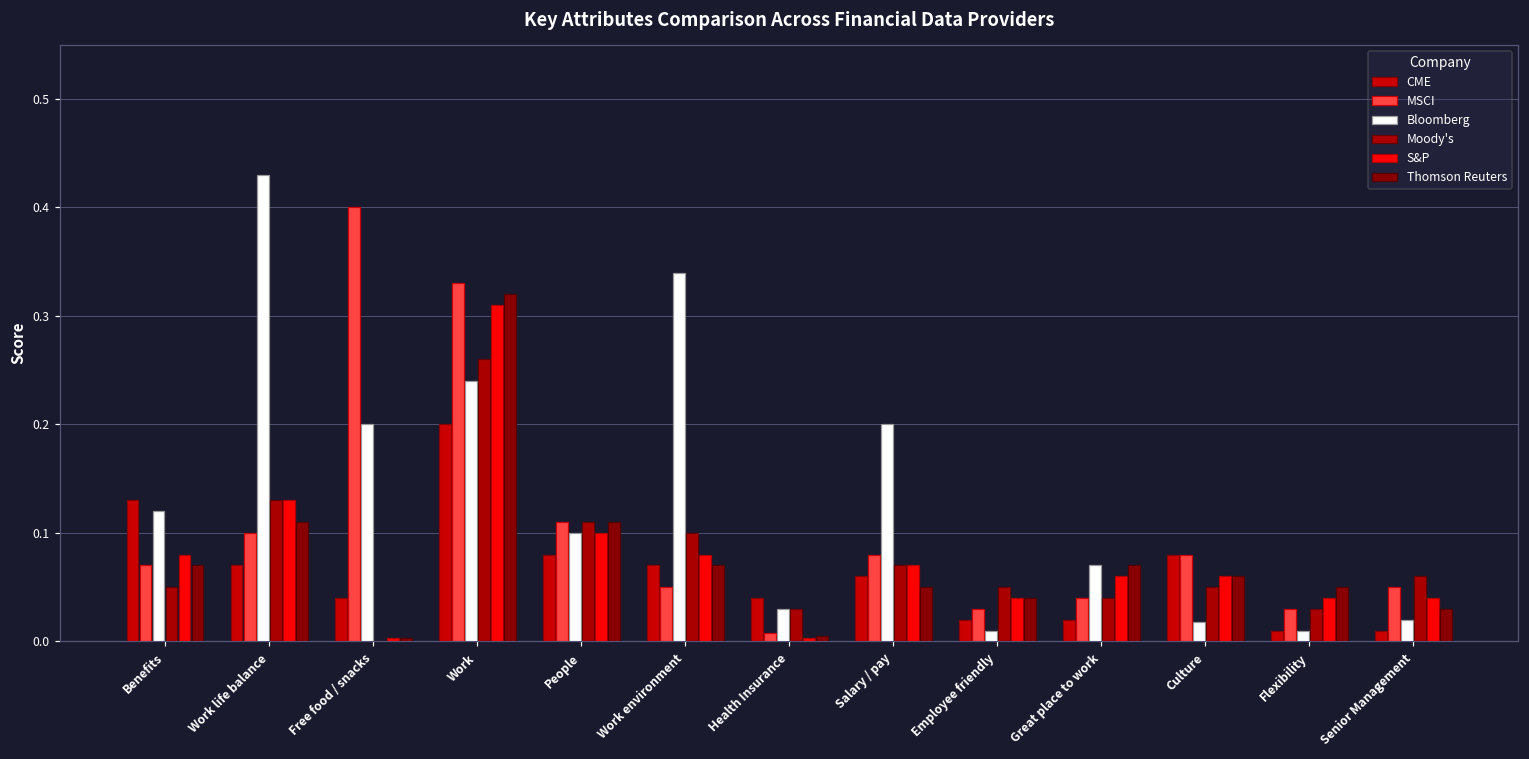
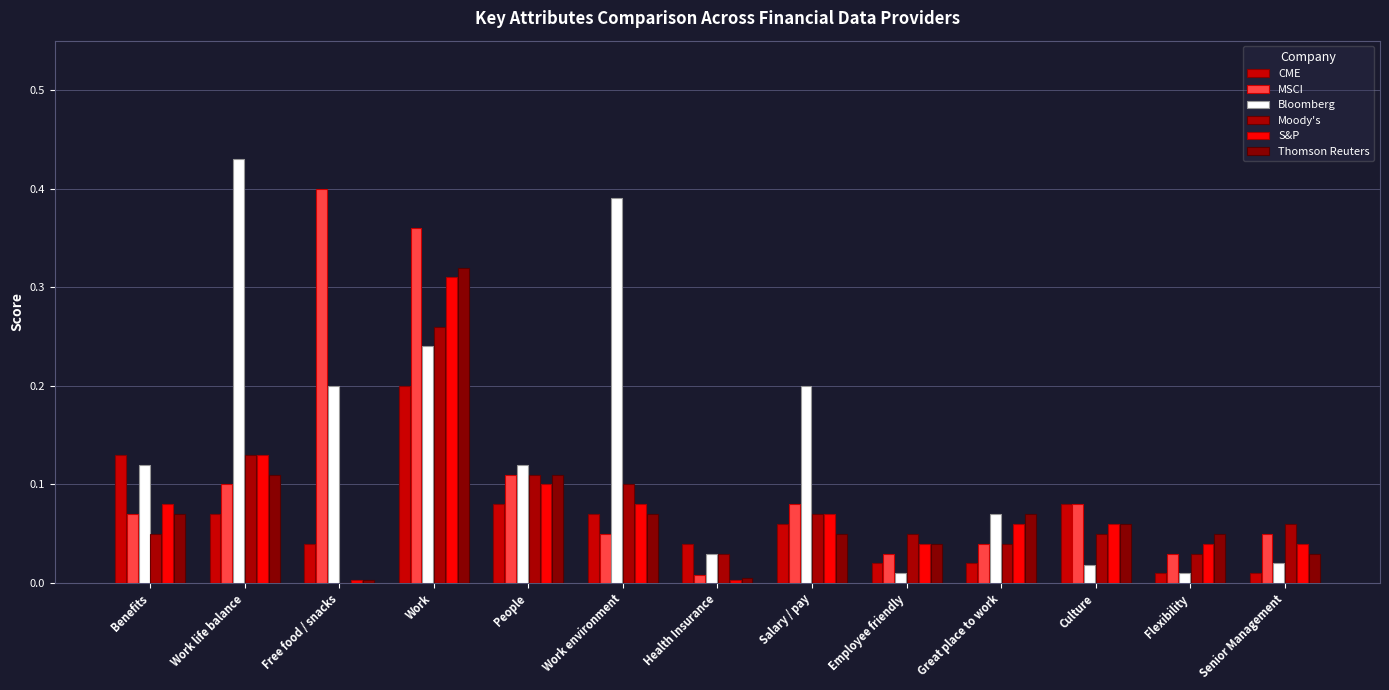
  {
    "MSCI": {
      "Benefits": 0.07,
      "Work life balance": 0.10,
      "Free food / snacks": 0.40,
-     "Work": 0.33,
+     "Work": 0.36,
      "People": 0.11,
      "Work environment": 0.05,
      "Health Insurance": 0.01,
      "Salary / pay": 0.08,
      "Employee friendly": 0.03,
      "Great place to work": 0.04,
      "Culture": 0.08,
      "Flexibility": 0.03,
      "Senior Management": 0.05
    },
    "Bloomberg": {
      "Benefits": 0.12,
      "Work life balance": 0.43,
      "Free food / snacks": 0.20,
      "Work": 0.24,
-     "People": 0.10,
-     "Work environment": 0.34,
+     "People": 0.12,
+     "Work environment": 0.39,
      "Health Insurance": 0.03,
      "Salary / pay": 0.20,
      "Employee friendly": 0.01,
      "Great place to work": 0.07,
      "Culture": 0.02,
      "Flexibility": 0.01,
      "Senior Management": 0.02
    }
  }
